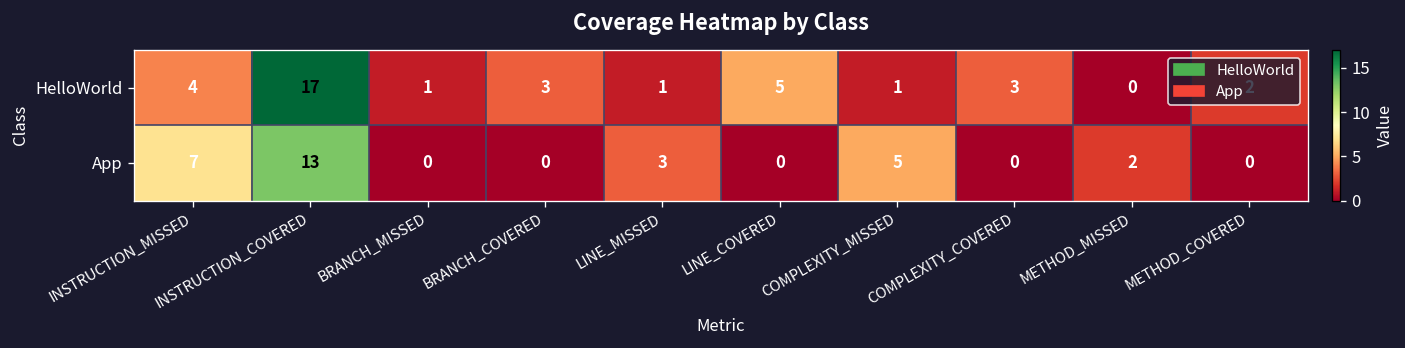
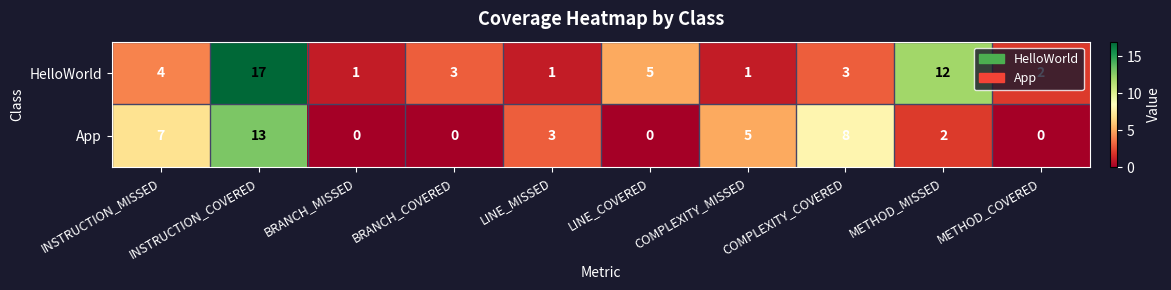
  {
    "HelloWorld": {
      "INSTRUCTION_MISSED": 4,
      "INSTRUCTION_COVERED": 17,
      "BRANCH_MISSED": 1,
      "BRANCH_COVERED": 3,
      "LINE_MISSED": 1,
      "LINE_COVERED": 5,
      "COMPLEXITY_MISSED": 1,
      "COMPLEXITY_COVERED": 3,
-     "METHOD_MISSED": 0
+     "METHOD_MISSED": 12
    },
    "App": {
      "INSTRUCTION_MISSED": 7,
      "INSTRUCTION_COVERED": 13,
      "BRANCH_MISSED": 0,
      "BRANCH_COVERED": 0,
      "LINE_MISSED": 3,
      "LINE_COVERED": 0,
      "COMPLEXITY_MISSED": 5,
-     "COMPLEXITY_COVERED": 0,
+     "COMPLEXITY_COVERED": 8,
      "METHOD_MISSED": 2,
      "METHOD_COVERED": 0
    }
  }
